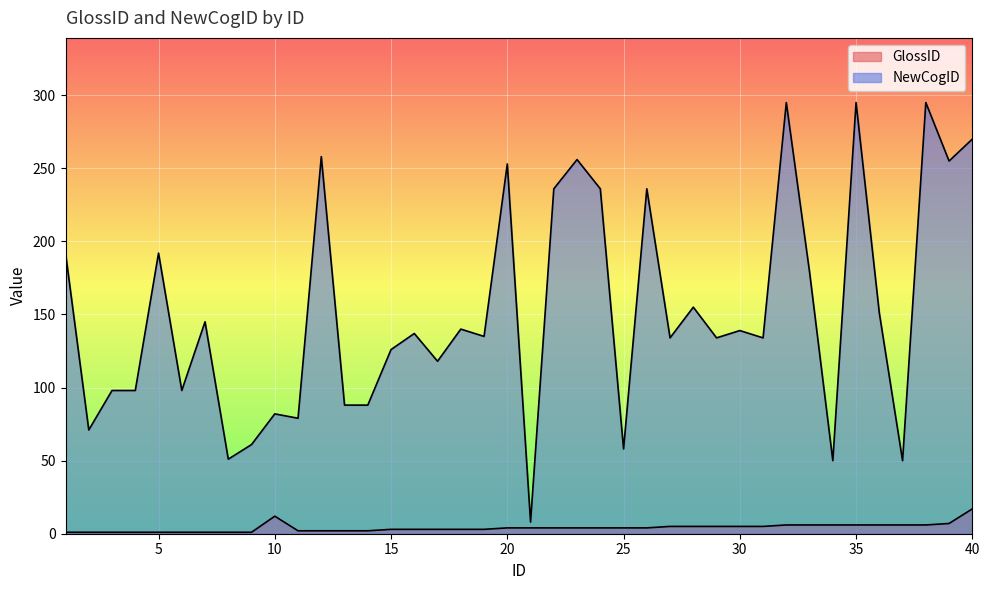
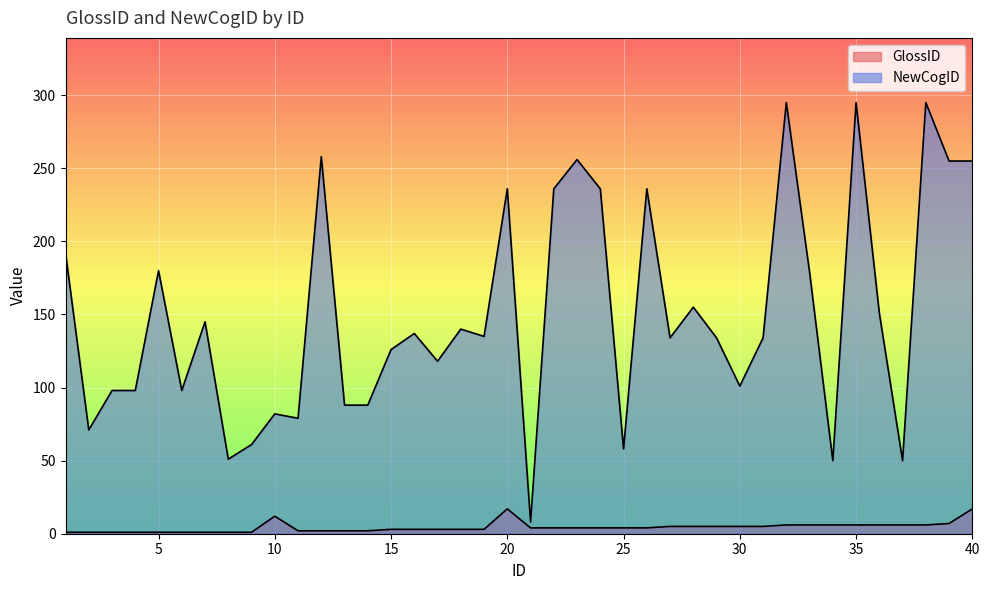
  {
    "GlossID": {
      "5": 1,
      "10": 12,
      "15": 3,
-     "20": 4,
+     "20": 17,
      "25": 4,
      "30": 5,
      "35": 6,
      "40": 17
    },
    "NewCogID": {
-     "5": 192,
+     "5": 180,
      "10": 82,
      "15": 126,
-     "20": 253,
+     "20": 236,
      "25": 58,
-     "30": 139,
+     "30": 101,
      "35": 295,
-     "40": 270
+     "40": 255
    }
  }
